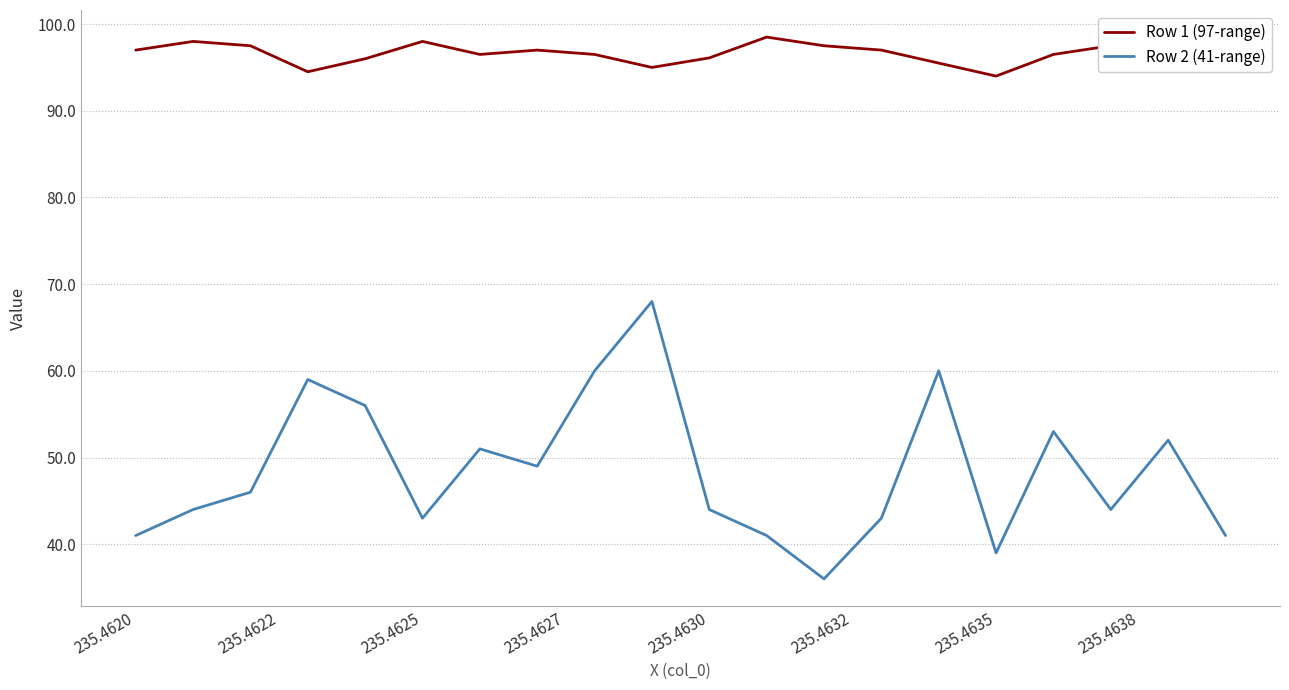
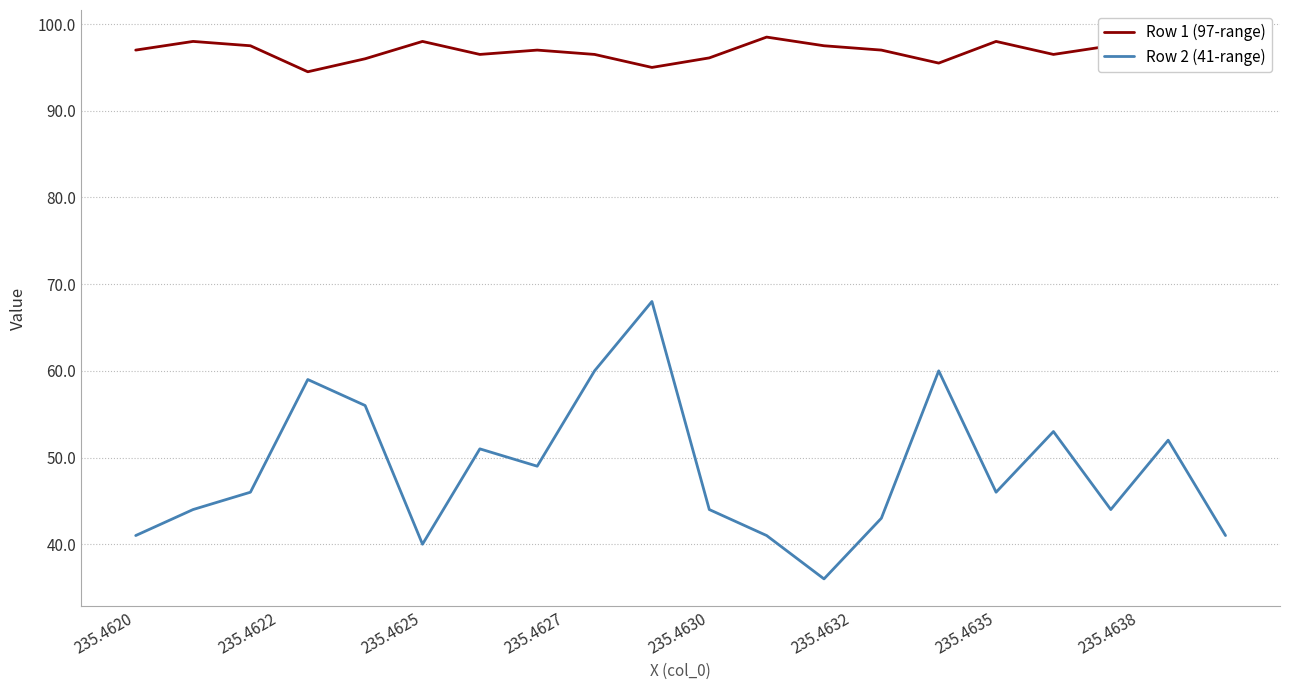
  {
    "Row 1 (97-range)": {
      "235.4620": 97,
      "235.4625": 98,
      "235.4630": 96,
-     "235.4635": 94
+     "235.4635": 98
    },
    "Row 2 (41-range)": {
      "235.4620": 41,
-     "235.4625": 43,
+     "235.4625": 40,
      "235.4630": 44,
-     "235.4635": 39
+     "235.4635": 46
    }
  }
